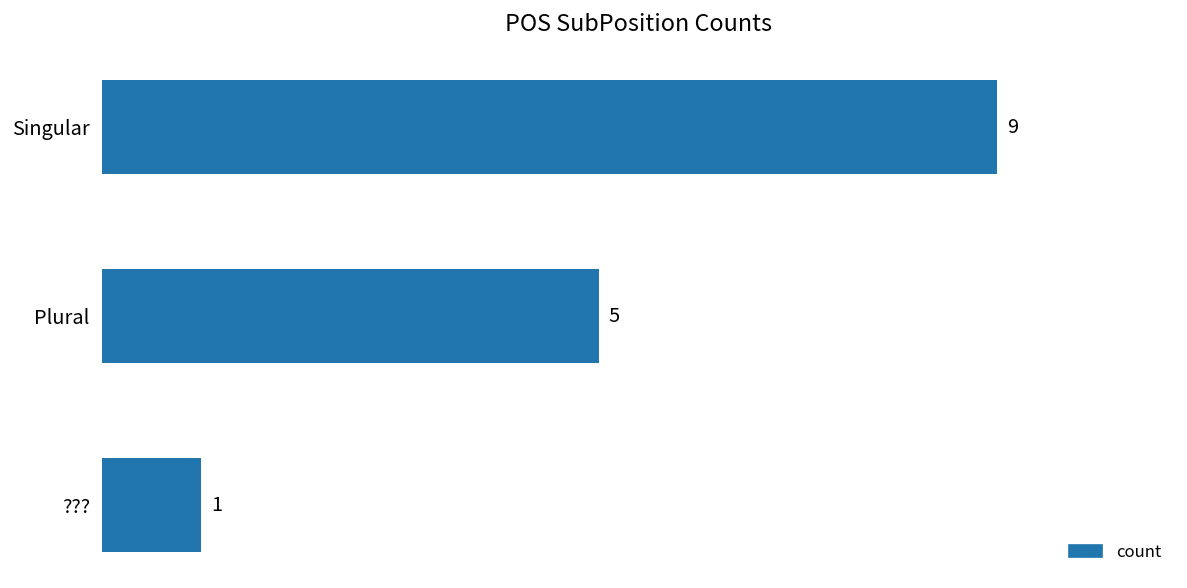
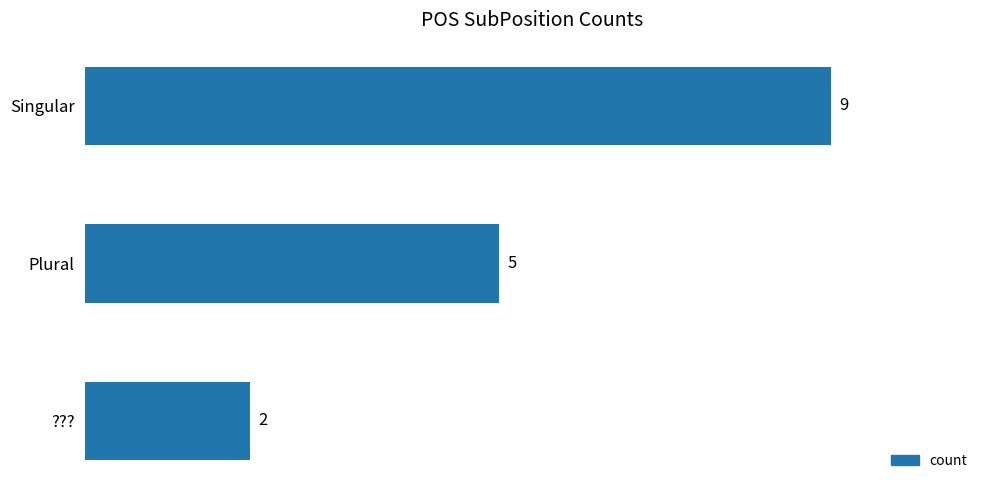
  {
    "Singular": 9,
    "Plural": 5,
-   "???": 1
+   "???": 2
  }
